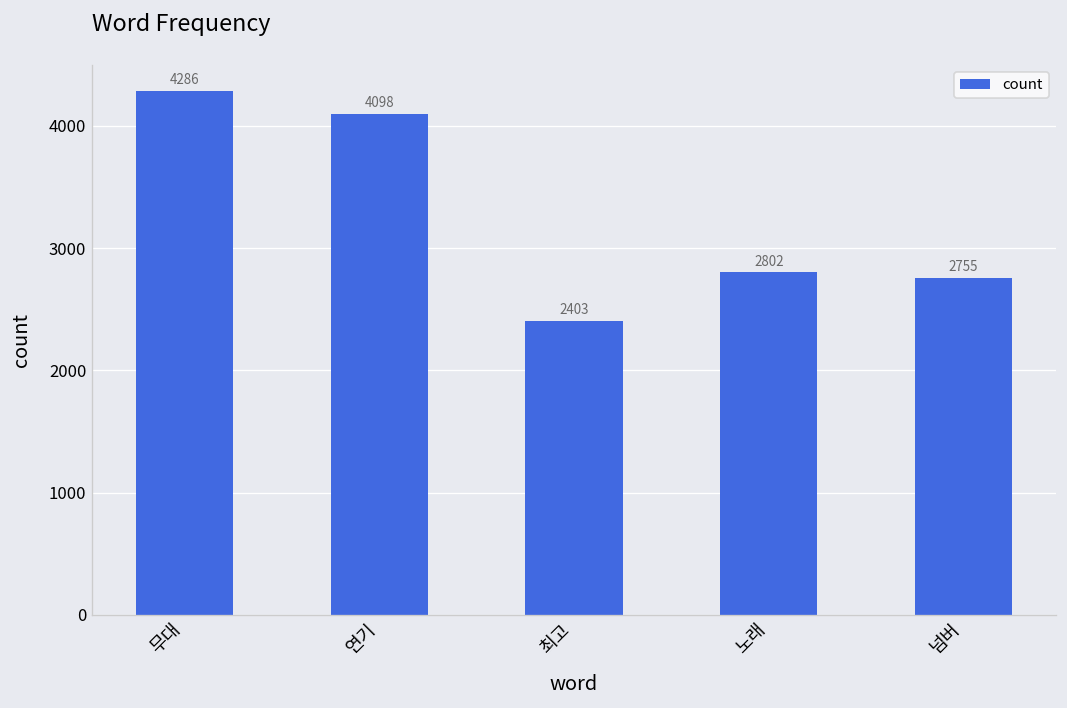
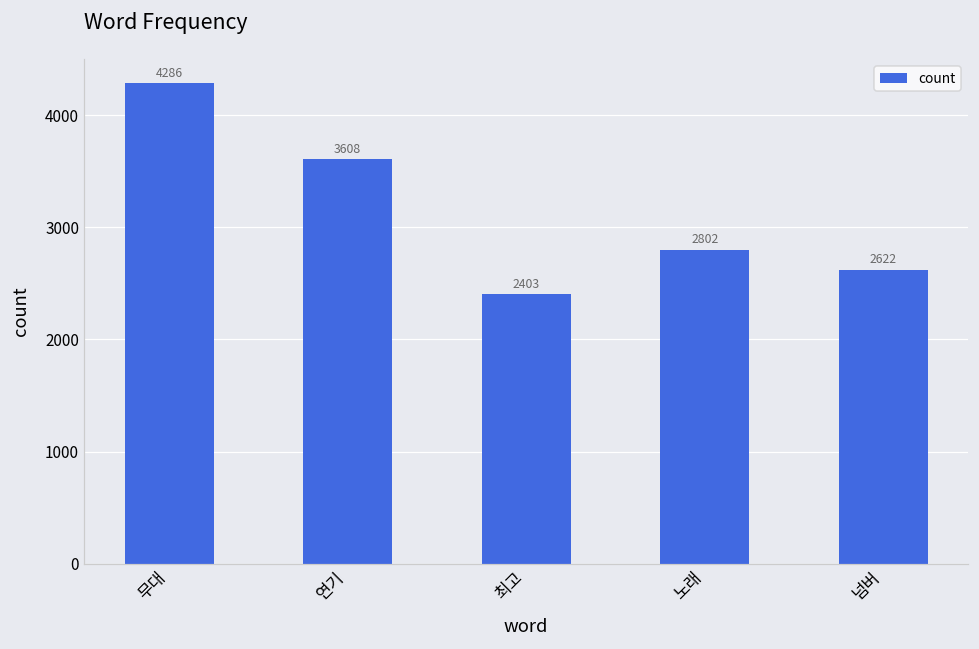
  {
    "무대": 4286,
-   "연기": 4098,
+   "연기": 3608,
    "최고": 2403,
    "노래": 2802,
-   "넘버": 2755
+   "넘버": 2622
  }
